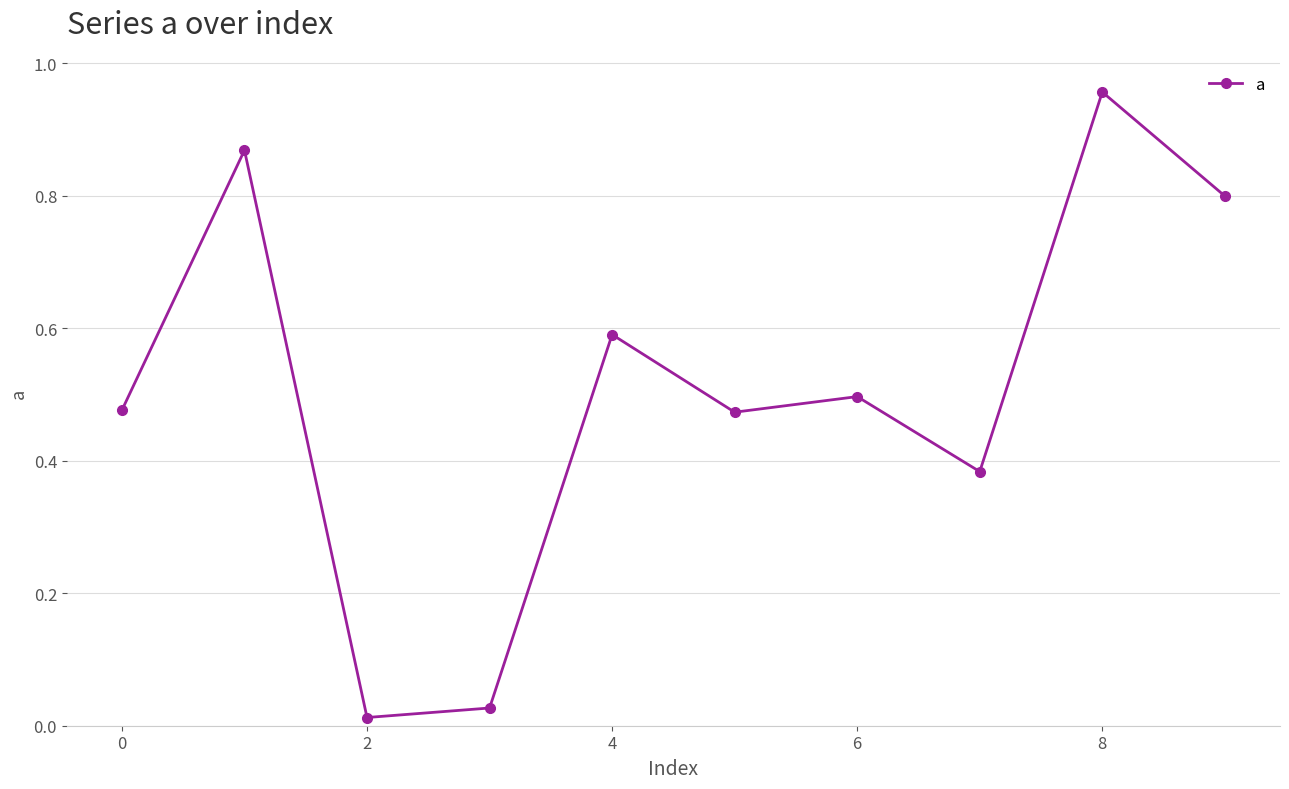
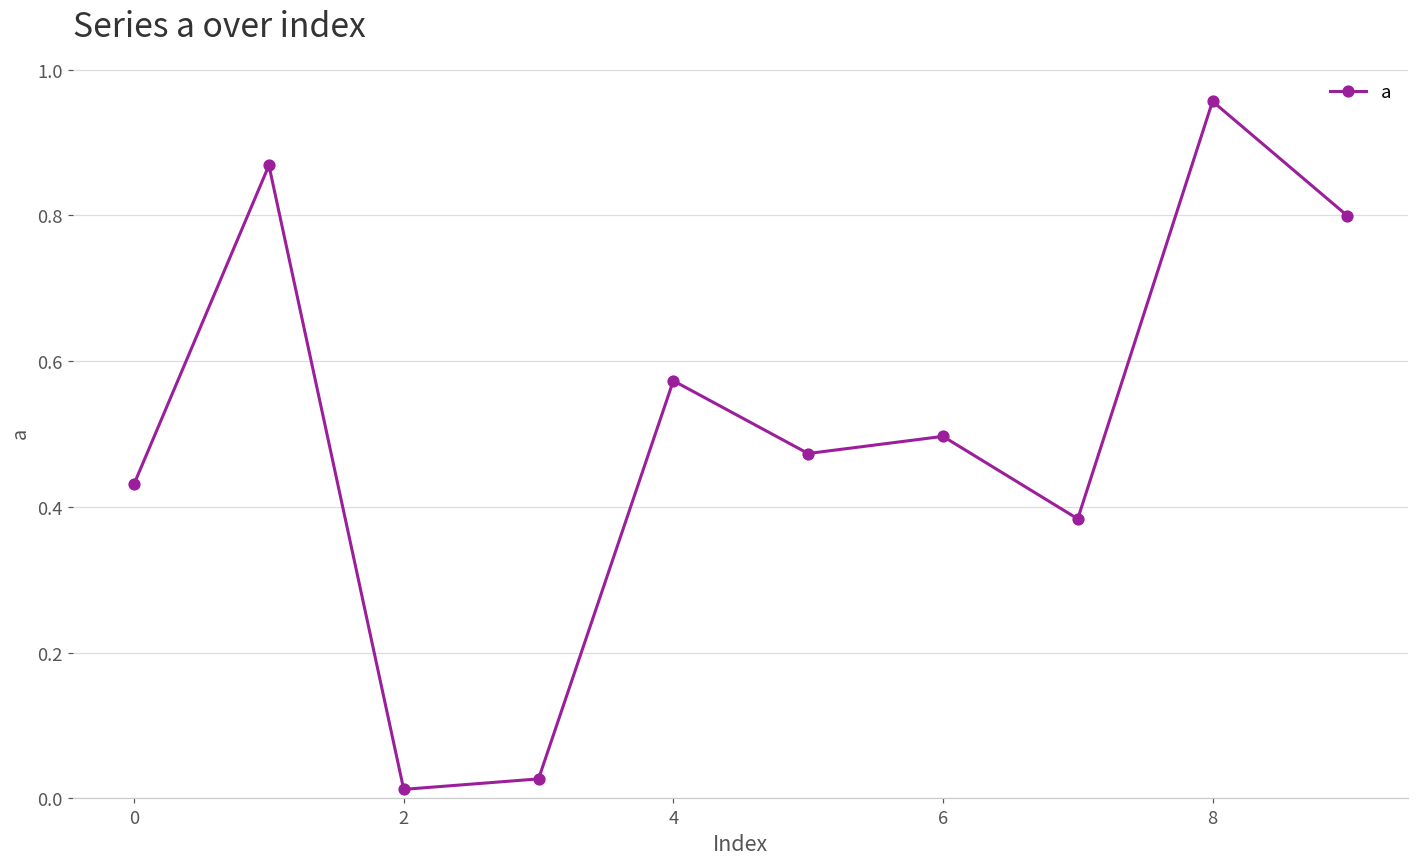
  {
-   "0": 0.48,
+   "0": 0.43,
    "2": 0.01,
-   "4": 0.59,
+   "4": 0.57,
    "6": 0.50,
    "8": 0.96
  }
